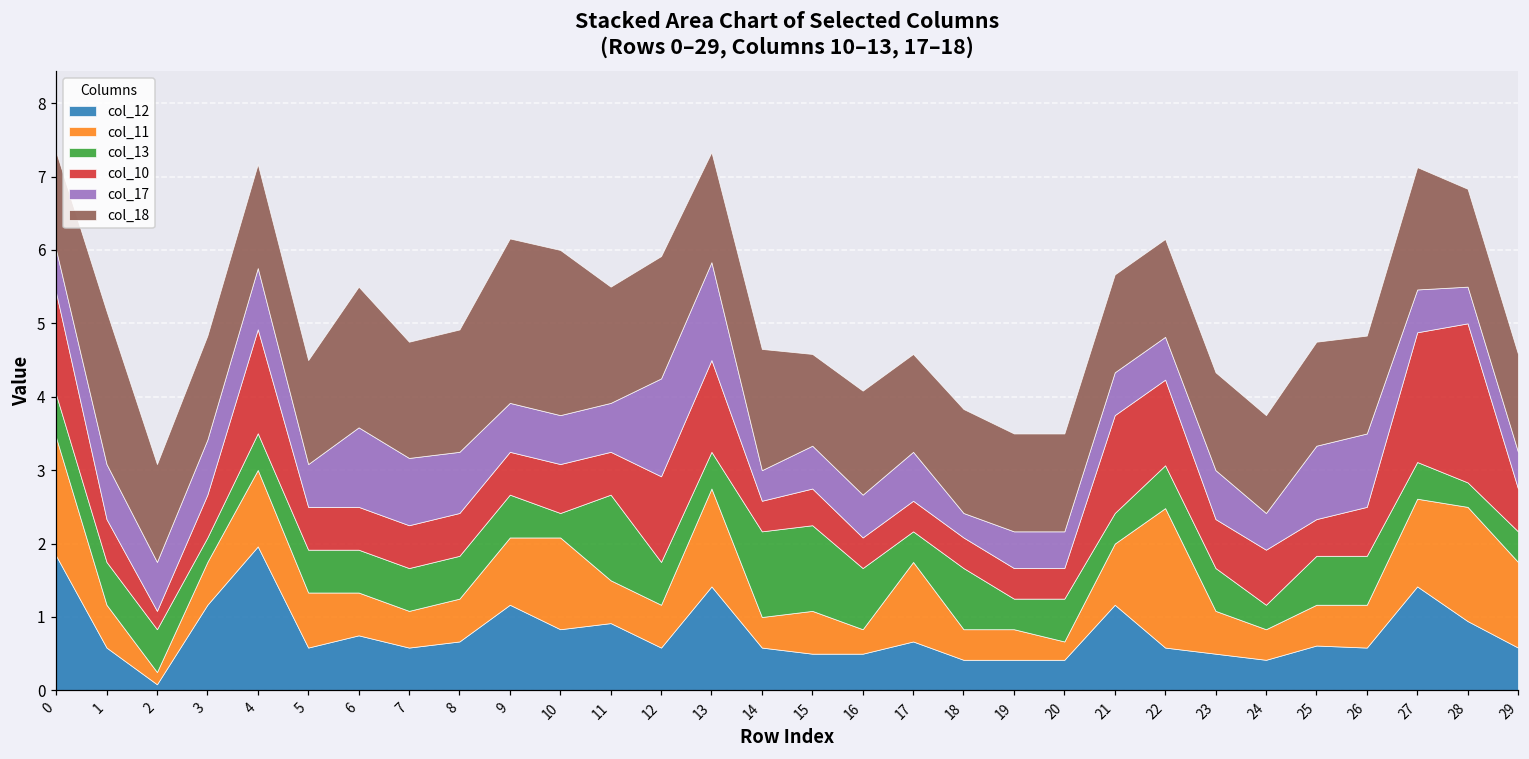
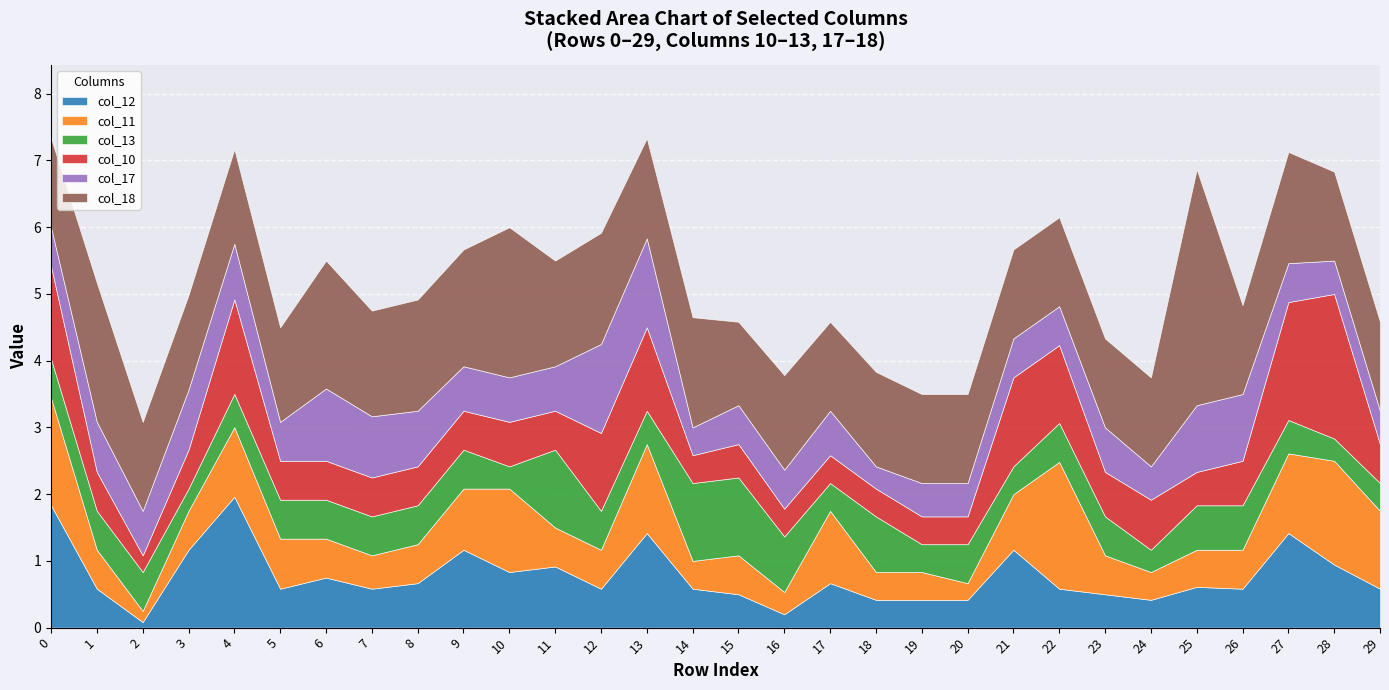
  {
    "col_12": {
      "0": 1.8,
      "1": 0.6,
      "2": 0.1,
      "3": 1.2,
      "4": 2.0,
      "5": 0.6,
      "6": 0.8,
      "7": 0.6,
      "8": 0.7,
      "9": 1.2,
      "10": 0.8,
      "11": 0.9,
      "12": 0.6,
      "13": 1.4,
      "14": 0.6,
      "15": 0.5,
-     "16": 0.5,
+     "16": 0.2,
      "17": 0.7,
      "18": 0.4,
      "19": 0.4,
      "20": 0.4,
      "21": 1.2,
      "22": 0.6,
      "23": 0.5,
      "24": 0.4,
      "25": 0.6,
      "26": 0.6,
      "27": 1.4,
      "28": 0.9,
      "29": 0.6
    },
    "col_11": {
      "0": 1.6,
      "1": 0.6,
      "2": 0.2,
      "3": 0.6,
      "4": 1.0,
      "5": 0.8,
      "6": 0.6,
      "7": 0.5,
      "8": 0.6,
      "9": 0.9,
      "10": 1.3,
      "11": 0.6,
      "12": 0.6,
      "13": 1.3,
      "14": 0.4,
      "15": 0.6,
      "16": 0.3,
      "17": 1.1,
      "18": 0.4,
      "19": 0.4,
      "20": 0.3,
      "21": 0.8,
      "22": 1.9,
      "23": 0.6,
      "24": 0.4,
      "25": 0.6,
      "26": 0.6,
      "27": 1.2,
      "28": 1.6,
      "29": 1.2
    },
    "col_13": {
      "0": 0.6,
      "1": 0.6,
      "2": 0.6,
      "3": 0.3,
      "4": 0.5,
      "5": 0.6,
      "6": 0.6,
      "7": 0.6,
      "8": 0.6,
      "9": 0.6,
      "10": 0.3,
      "11": 1.2,
      "12": 0.6,
      "13": 0.5,
      "14": 1.2,
      "15": 1.2,
      "16": 0.8,
      "17": 0.4,
      "18": 0.8,
      "19": 0.4,
      "20": 0.6,
      "21": 0.4,
      "22": 0.6,
      "23": 0.6,
      "24": 0.3,
      "25": 0.7,
      "26": 0.7,
      "27": 0.5,
      "28": 0.3,
      "29": 0.4
    },
    "col_10": {
      "0": 1.4,
      "1": 0.6,
      "2": 0.3,
      "3": 0.6,
      "4": 1.4,
      "5": 0.6,
      "6": 0.6,
      "7": 0.6,
      "8": 0.6,
      "9": 0.6,
      "10": 0.7,
      "11": 0.6,
      "12": 1.2,
      "13": 1.3,
      "14": 0.4,
      "15": 0.5,
      "16": 0.4,
      "17": 0.4,
      "18": 0.4,
      "19": 0.4,
      "20": 0.4,
      "21": 1.3,
      "22": 1.2,
      "23": 0.7,
      "24": 0.8,
      "25": 0.5,
      "26": 0.7,
      "27": 1.8,
      "28": 2.2,
      "29": 0.6
    },
    "col_17": {
      "0": 0.6,
      "1": 0.8,
      "2": 0.7,
-     "3": 0.8,
+     "3": 0.9,
      "4": 0.8,
      "5": 0.6,
      "6": 1.1,
      "7": 0.9,
      "8": 0.8,
      "9": 0.7,
      "10": 0.7,
      "11": 0.7,
      "12": 1.3,
      "13": 1.3,
      "14": 0.4,
      "15": 0.6,
      "16": 0.6,
      "17": 0.7,
      "18": 0.3,
      "19": 0.5,
      "20": 0.5,
      "21": 0.6,
      "22": 0.6,
      "23": 0.7,
      "24": 0.5,
      "25": 1.0,
      "26": 1.0,
      "27": 0.6,
      "28": 0.5,
      "29": 0.5
    },
    "col_18": {
      "0": 1.3,
      "1": 2.1,
      "2": 1.3,
      "3": 1.4,
      "4": 1.4,
      "5": 1.4,
      "6": 1.9,
      "7": 1.6,
      "8": 1.7,
-     "9": 2.2,
+     "9": 1.8,
      "10": 2.3,
      "11": 1.6,
      "12": 1.7,
      "13": 1.5,
      "14": 1.7,
      "15": 1.3,
      "16": 1.4,
      "17": 1.3,
      "18": 1.4,
      "19": 1.3,
      "20": 1.3,
      "21": 1.3,
      "22": 1.3,
      "23": 1.3,
      "24": 1.3,
-     "25": 1.4,
+     "25": 3.5,
      "26": 1.3,
      "27": 1.7,
      "28": 1.3,
      "29": 1.3
    }
  }
